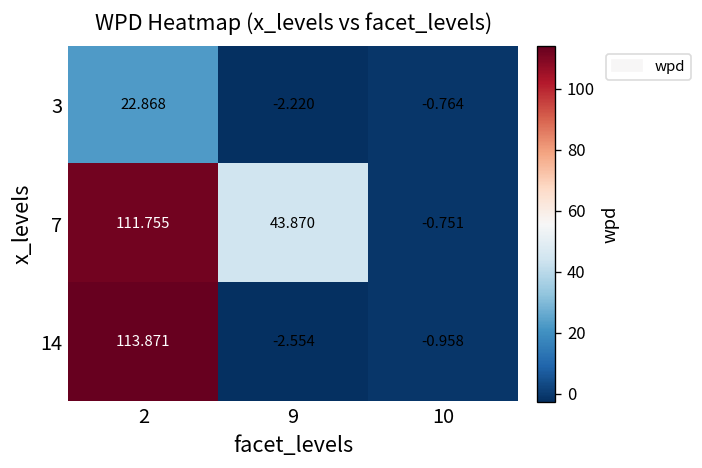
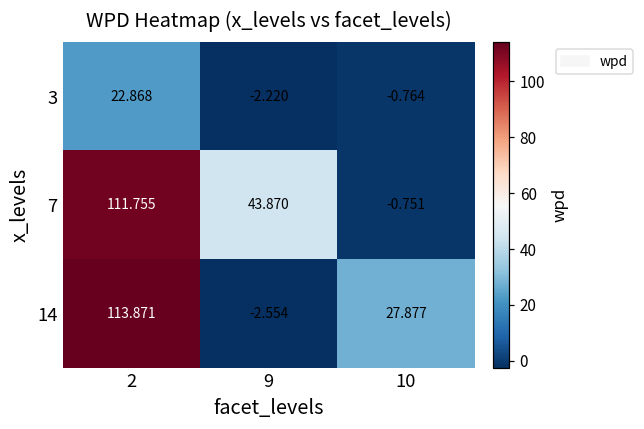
  {
    "3": {
      "2": 22.868,
      "9": -2.220,
      "10": -0.764
    },
    "7": {
      "2": 111.755,
      "9": 43.870,
      "10": -0.751
    },
    "14": {
      "2": 113.871,
      "9": -2.554,
-     "10": -0.958
+     "10": 27.877
    }
  }
